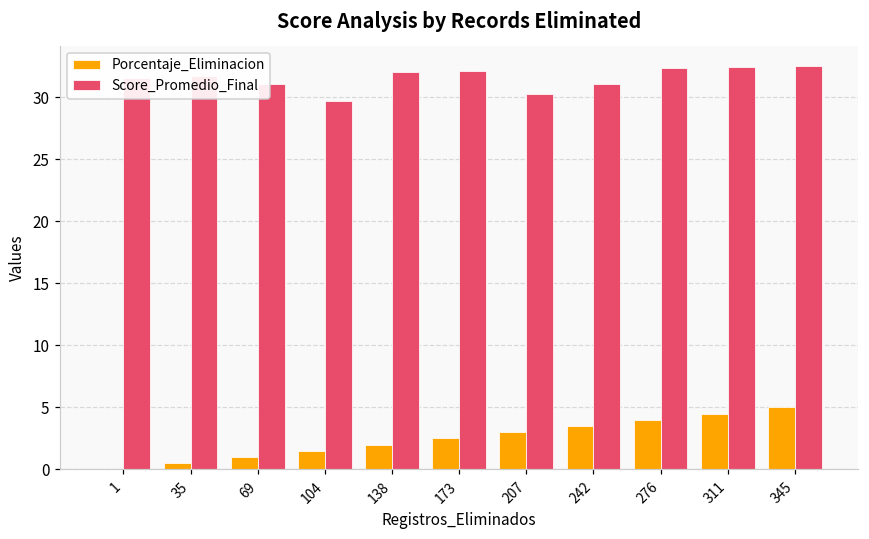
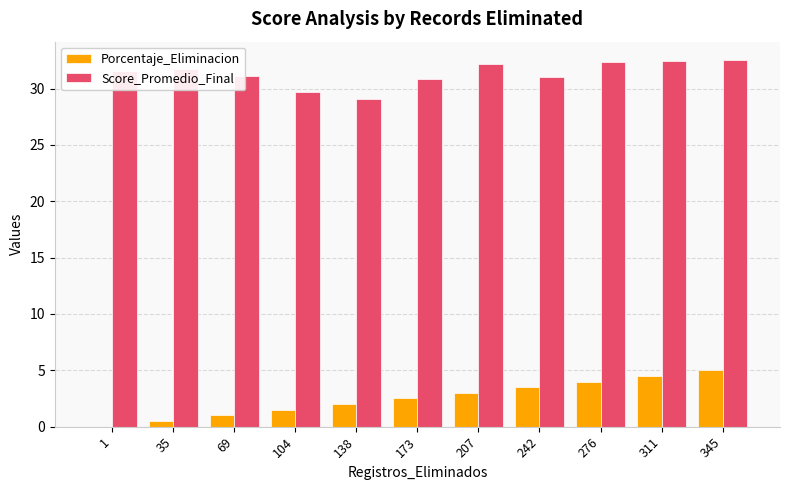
  {
    "Porcentaje_Eliminacion": {
      "1": 0.0,
      "35": 0.5,
      "69": 1.0,
      "104": 1.5,
      "138": 2.0,
      "173": 2.5,
      "207": 3.0,
      "242": 3.5,
      "276": 4.0,
      "311": 4.5,
      "345": 5.0
    },
    "Score_Promedio_Final": {
      "69": 31.1,
      "104": 29.7,
-     "138": 32.0,
-     "173": 32.1,
-     "207": 30.3,
+     "138": 29.0,
+     "173": 30.9,
+     "207": 32.2,
      "242": 31.0,
      "276": 32.4,
      "311": 32.4,
      "345": 32.5
    }
  }
